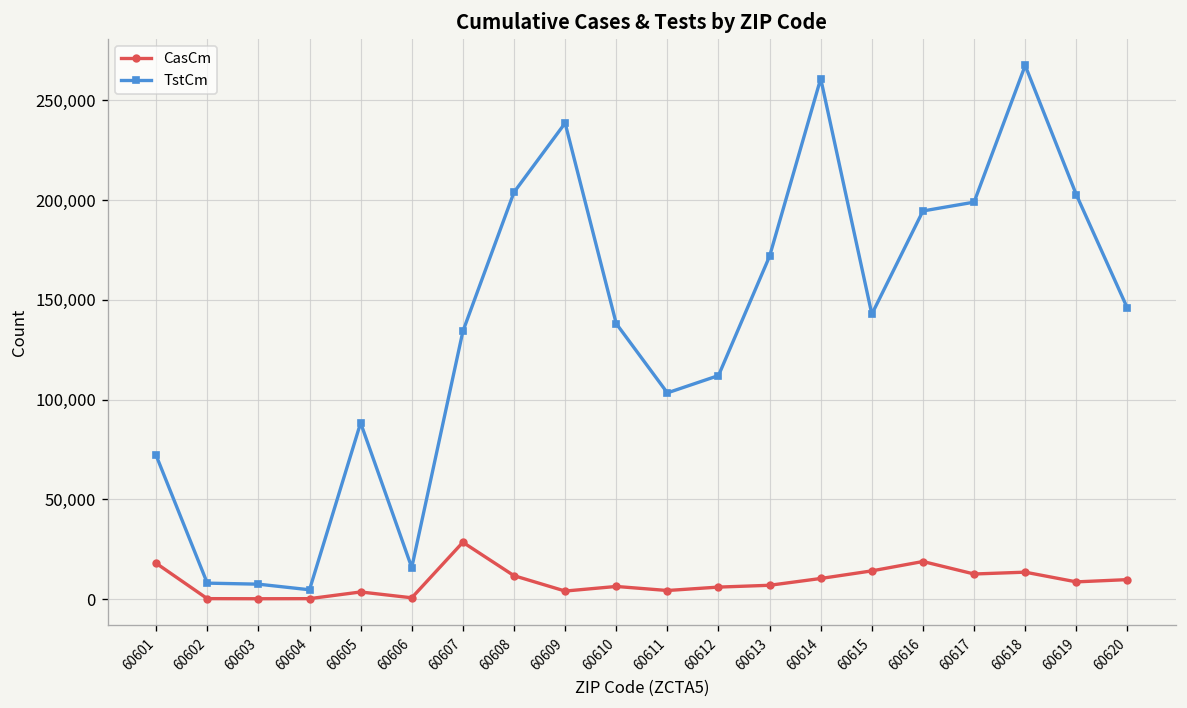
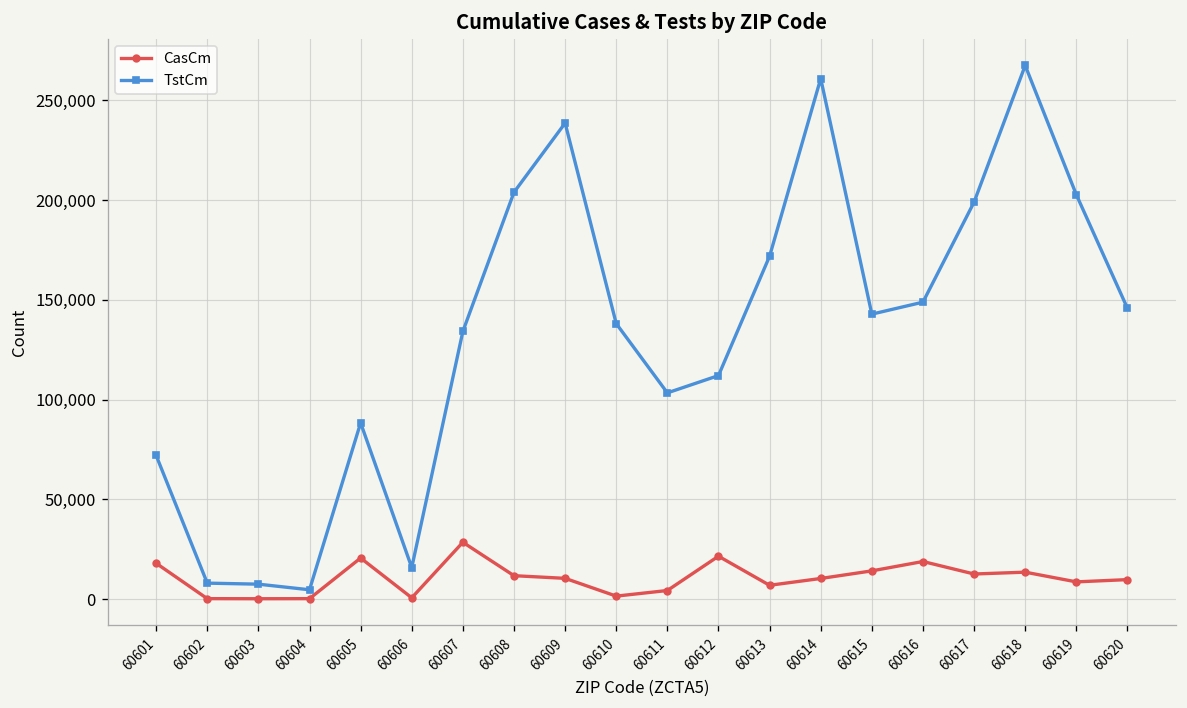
  {
    "CasCm": {
      "60601": "18,000",
      "60602": "0",
      "60603": "0",
      "60604": "0",
-     "60605": "4,000",
+     "60605": "21,000",
      "60606": "1,000",
      "60607": "28,000",
      "60608": "12,000",
-     "60609": "4,000",
-     "60610": "6,000",
+     "60609": "10,000",
+     "60610": "2,000",
      "60611": "4,000",
-     "60612": "6,000",
+     "60612": "22,000",
      "60613": "7,000",
      "60614": "10,000",
      "60615": "14,000",
      "60616": "19,000",
      "60617": "13,000",
      "60618": "14,000",
      "60619": "9,000",
      "60620": "10,000"
    },
    "TstCm": {
      "60601": "72,000",
      "60602": "8,000",
      "60603": "7,000",
      "60604": "5,000",
      "60605": "88,000",
      "60606": "16,000",
      "60607": "134,000",
      "60608": "204,000",
      "60609": "239,000",
      "60610": "138,000",
      "60611": "103,000",
      "60612": "112,000",
      "60613": "172,000",
      "60614": "261,000",
      "60615": "143,000",
-     "60616": "195,000",
+     "60616": "149,000",
      "60617": "199,000",
      "60618": "268,000",
      "60619": "203,000",
      "60620": "146,000"
    }
  }
